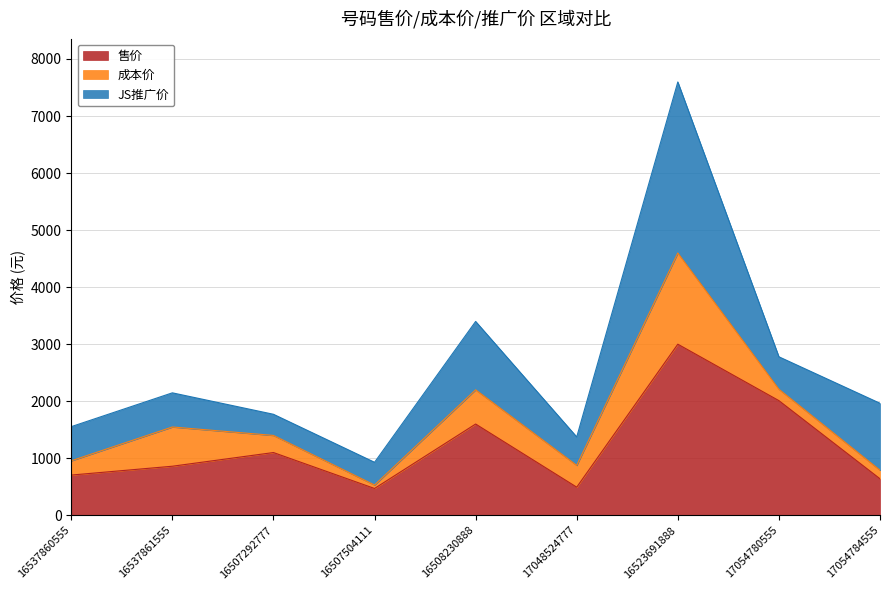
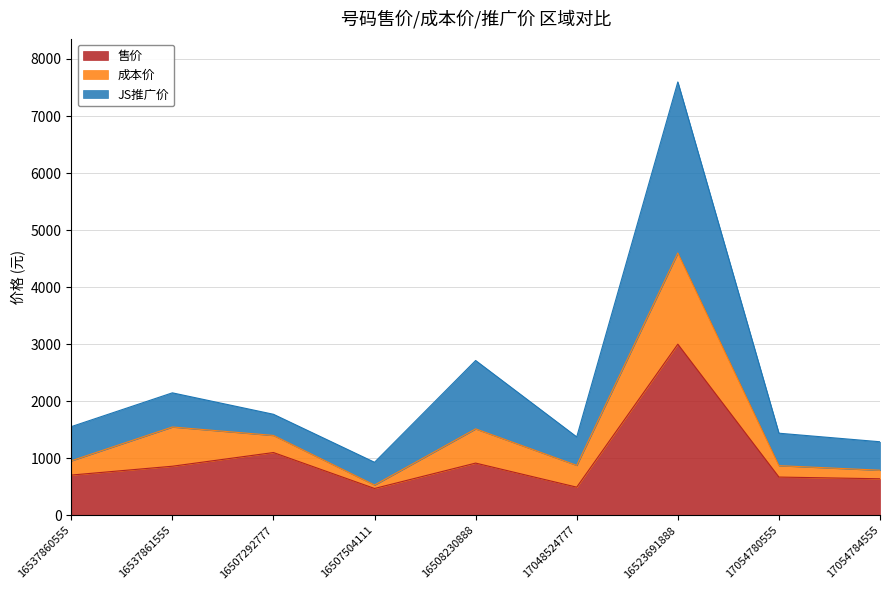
  {
    "售价": {
      "16537860555": 700,
      "16537861555": 900,
      "16507292777": 1100,
      "16507504111": 500,
-     "16508230888": 1600,
+     "16508230888": 900,
      "17048524777": 500,
      "16523691888": 3000,
-     "17054780555": 2000,
+     "17054780555": 700,
      "17054784555": 600
    },
    "成本价": {
      "16537860555": 300,
      "16537861555": 700,
      "16507292777": 300,
      "16507504111": 100,
      "16508230888": 600,
      "17048524777": 400,
      "16523691888": 1600,
      "17054780555": 200,
      "17054784555": 200
    },
    "JS推广价": {
      "16537860555": 600,
      "16537861555": 600,
      "16507292777": 400,
      "16507504111": 400,
      "16508230888": 1200,
      "17048524777": 500,
      "16523691888": 3000,
      "17054780555": 600,
-     "17054784555": 1200
+     "17054784555": 500
    }
  }
